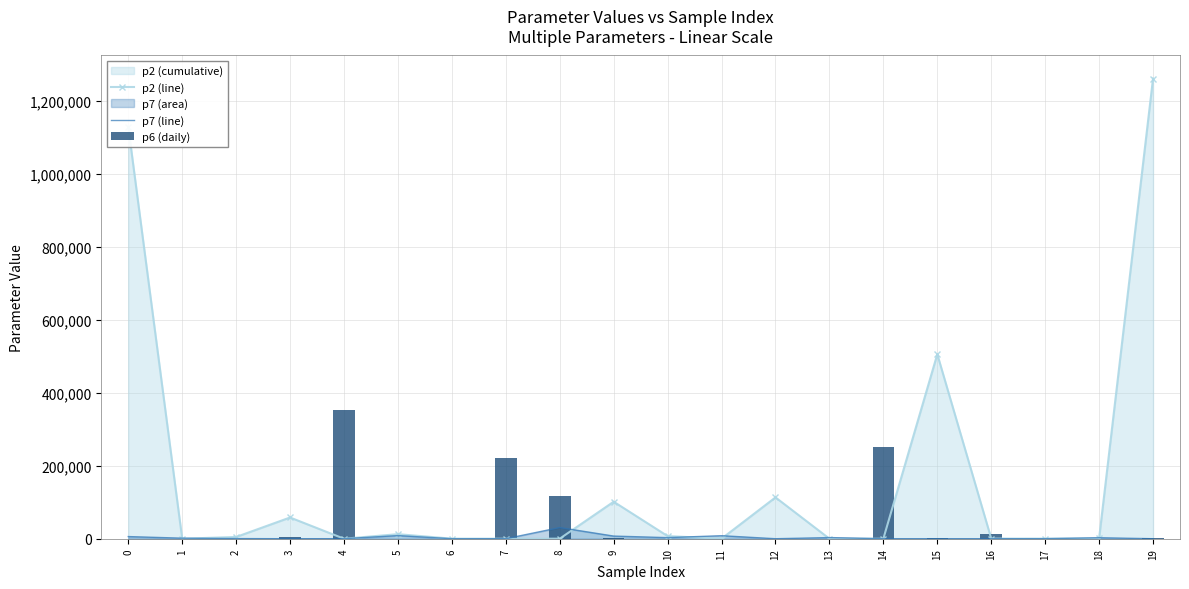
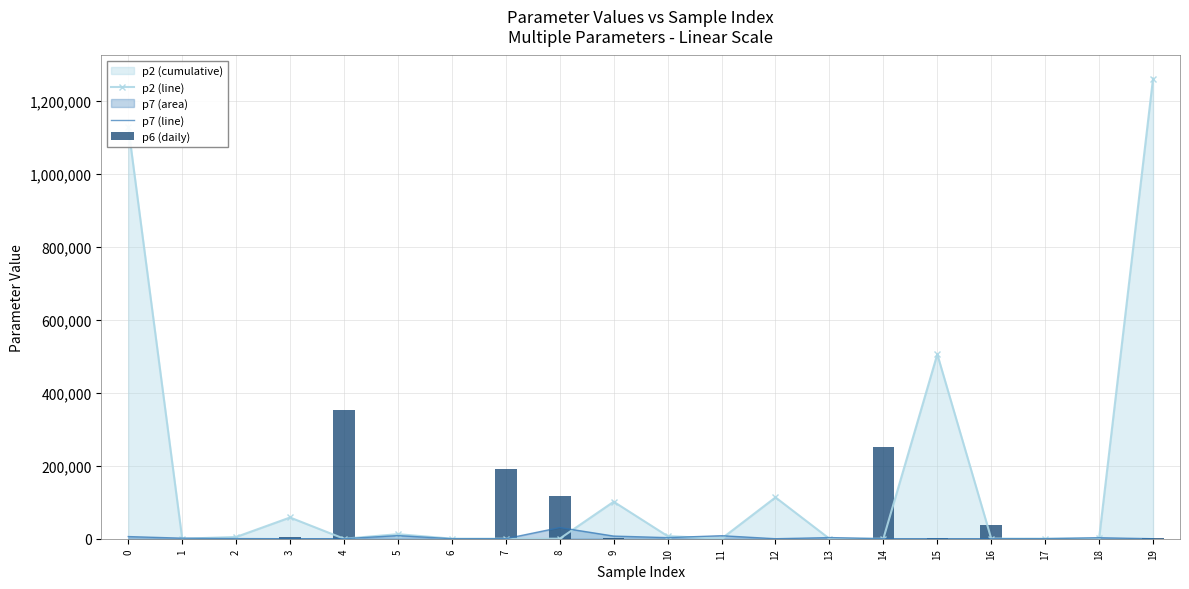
  {
    "p2 (cumulative)": {
      "3": "60,000",
      "8": "0",
      "9": "100,000",
      "11": "0",
      "12": "110,000",
      "15": "510,000",
      "19": "1,260,000"
    },
    "p6 (daily)": {
      "4": "350,000",
-     "7": "220,000",
+     "7": "190,000",
      "8": "120,000",
      "14": "250,000",
-     "16": "10,000"
+     "16": "40,000"
    },
    "p7 (area)": {
      "0": "10,000",
      "3": "0",
      "8": "30,000",
      "9": "10,000",
      "11": "10,000",
      "12": "0",
      "15": "0",
      "19": "0"
    }
  }
